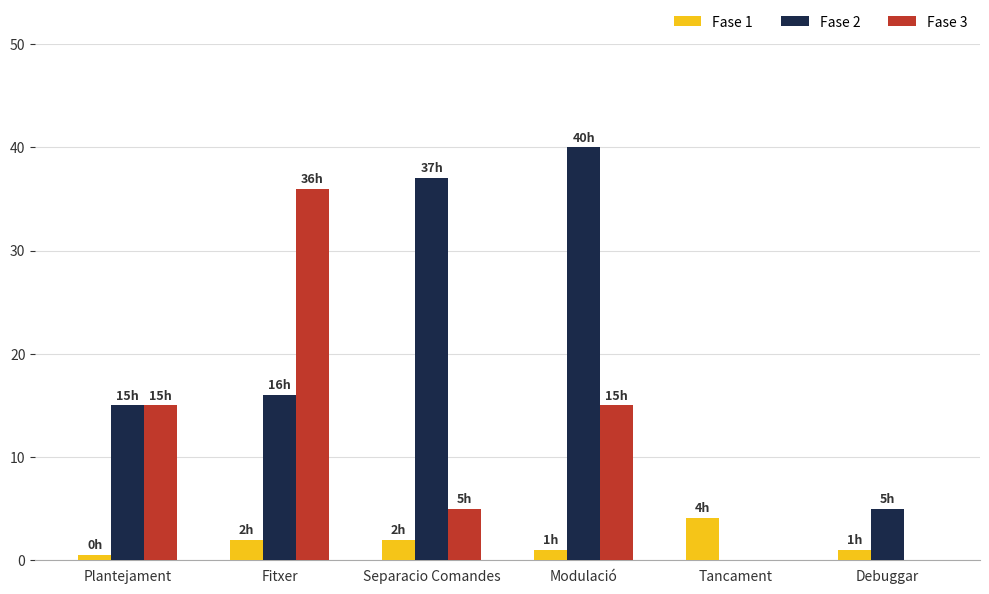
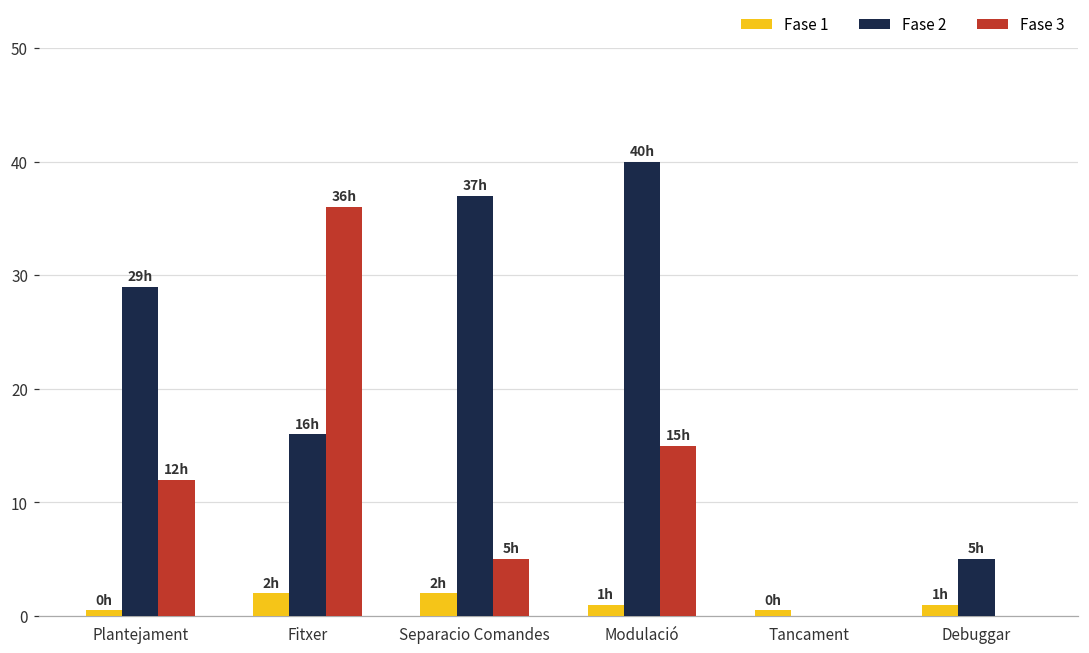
  {
    "Fase 1": {
      "Plantejament": "0h",
      "Fitxer": "2h",
      "Separacio Comandes": "2h",
      "Modulació": "1h",
-     "Tancament": "4h",
+     "Tancament": "0h",
      "Debuggar": "1h"
    },
    "Fase 2": {
-     "Plantejament": "15h",
+     "Plantejament": "29h",
      "Fitxer": "16h",
      "Separacio Comandes": "37h",
      "Modulació": "40h",
      "Debuggar": "5h"
    },
    "Fase 3": {
-     "Plantejament": "15h",
+     "Plantejament": "12h",
      "Fitxer": "36h",
      "Separacio Comandes": "5h",
      "Modulació": "15h"
    }
  }
